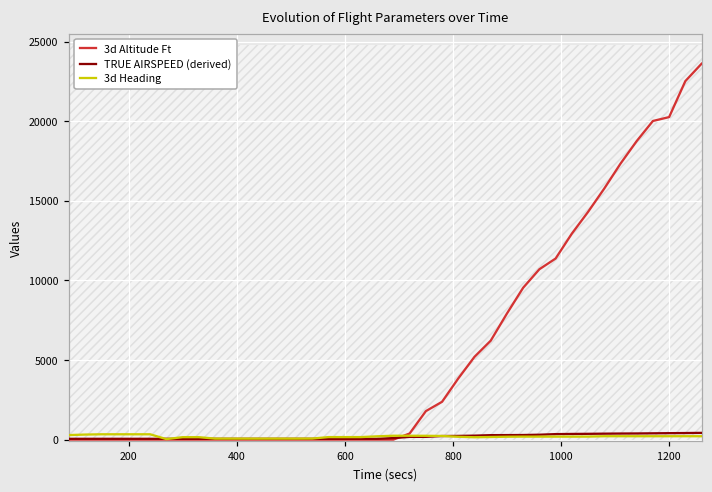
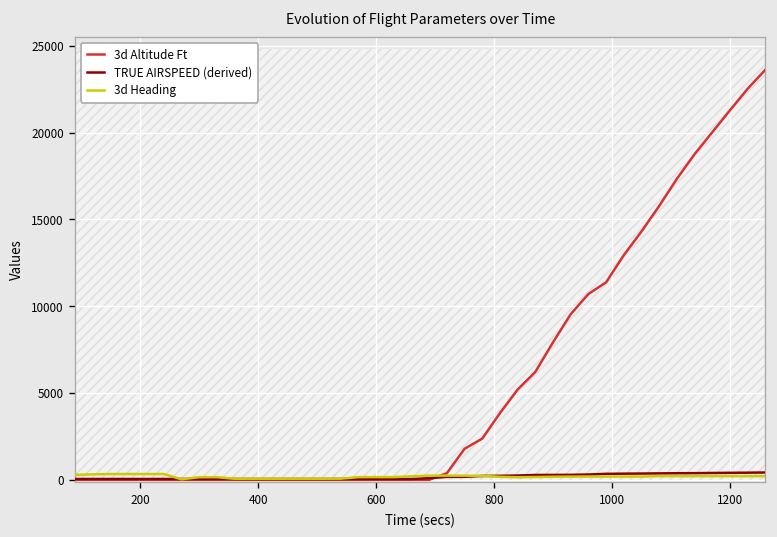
  {
    "3d Altitude Ft": {
-     "1200": 20300
+     "1200": 21300
    },
    "TRUE AIRSPEED (derived)": {
      "1200": 400
    },
    "3d Heading": {
      "1200": 200
    }
  }
